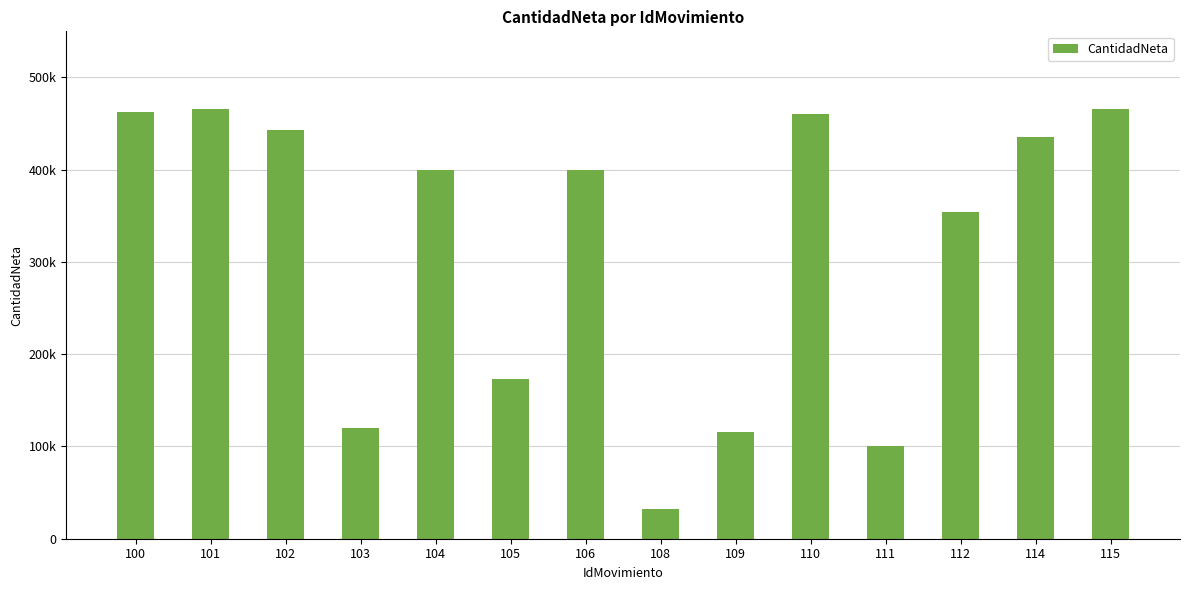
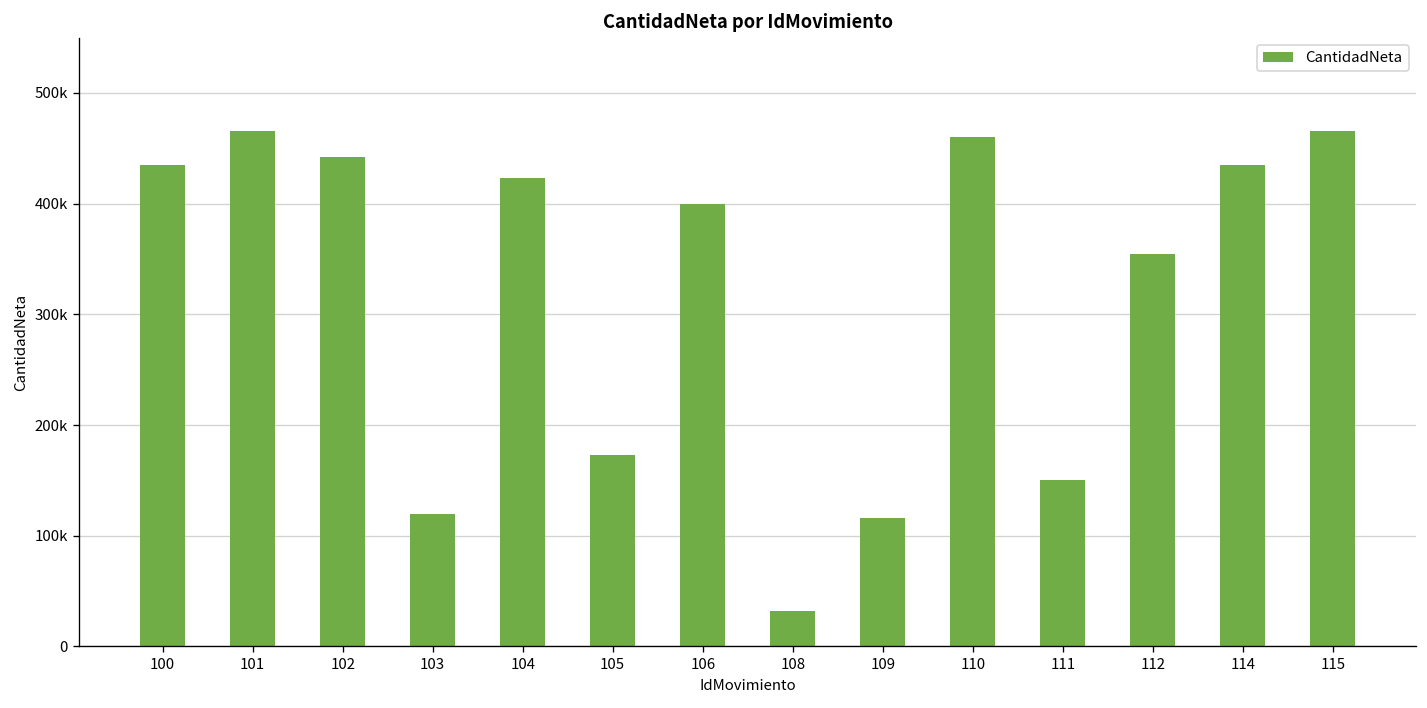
  {
-   "100": 460000,
+   "100": 440000,
    "101": 470000,
    "102": 440000,
    "103": 120000,
-   "104": 400000,
+   "104": 420000,
    "105": 170000,
    "106": 400000,
    "108": 30000,
    "109": 120000,
    "110": 460000,
-   "111": 100000,
+   "111": 150000,
    "112": 350000,
    "114": 440000,
    "115": 470000
  }
